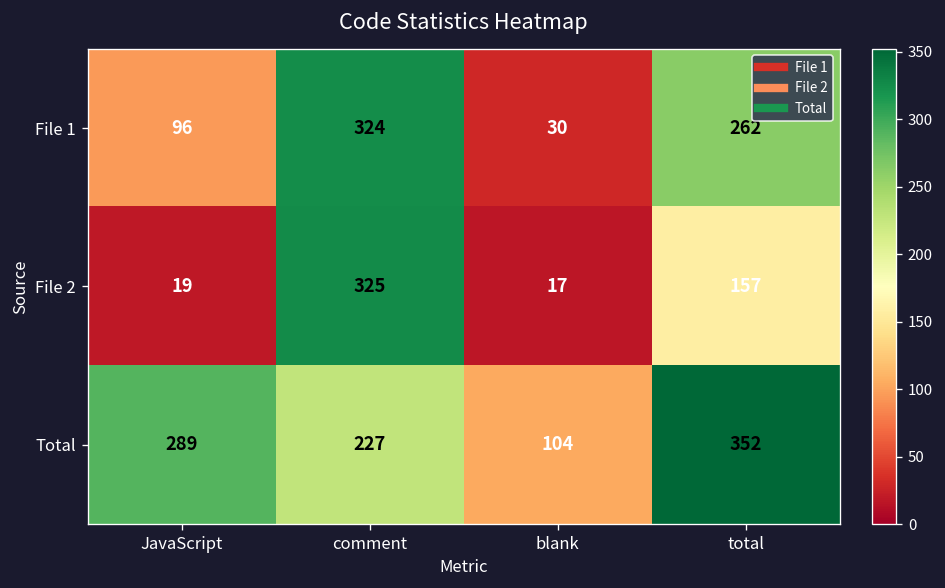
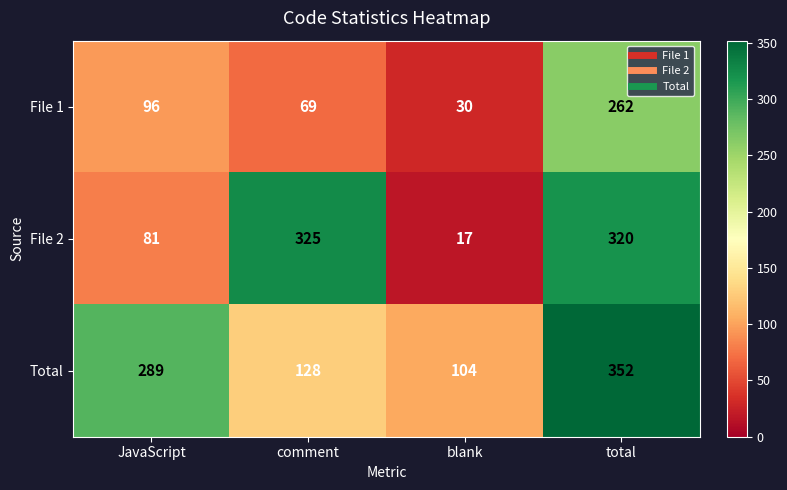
  {
    "File 1": {
      "JavaScript": 96,
-     "comment": 324,
+     "comment": 69,
      "blank": 30,
      "total": 262
    },
    "File 2": {
-     "JavaScript": 19,
+     "JavaScript": 81,
      "comment": 325,
      "blank": 17,
-     "total": 157
+     "total": 320
    },
    "Total": {
      "JavaScript": 289,
-     "comment": 227,
+     "comment": 128,
      "blank": 104,
      "total": 352
    }
  }
